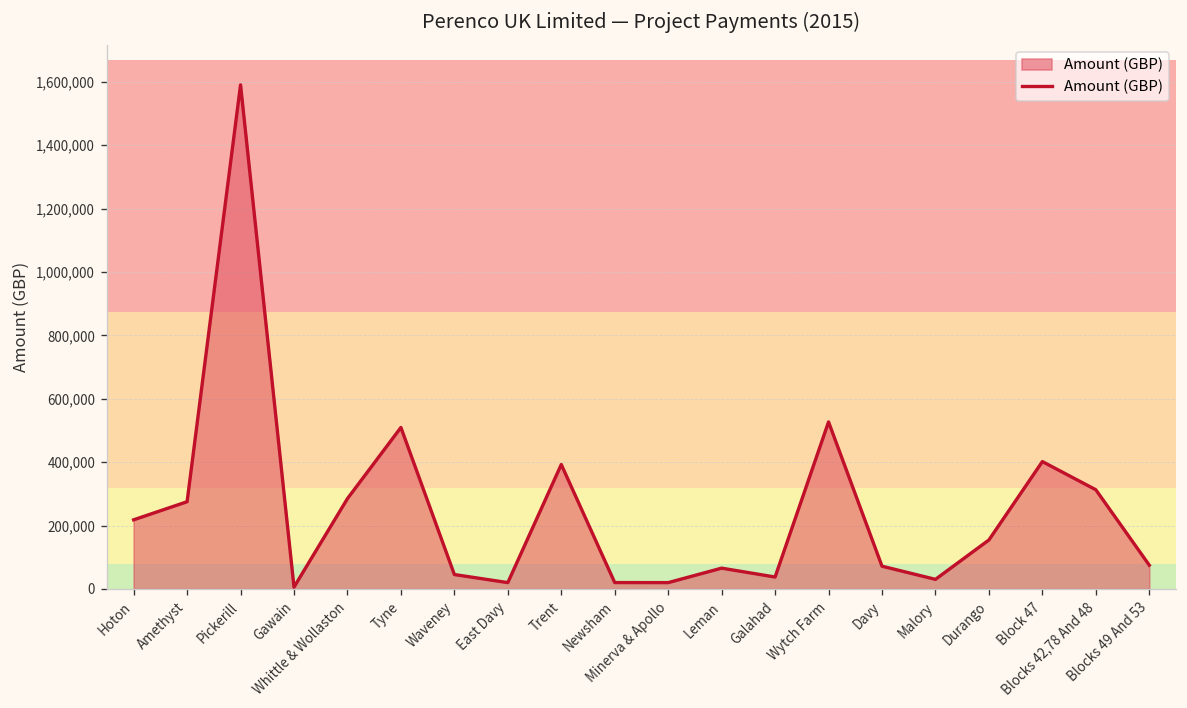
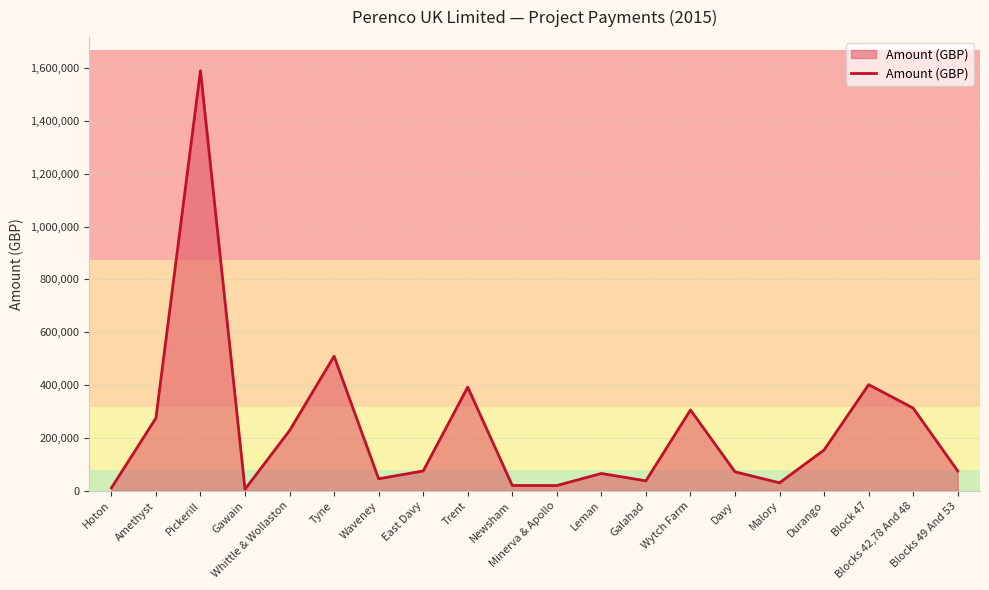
  {
-   "Hoton": "220,000",
+   "Hoton": "10,000",
    "Amethyst": "280,000",
    "Pickerill": "1,590,000",
    "Gawain": "10,000",
-   "Whittle & Wollaston": "280,000",
+   "Whittle & Wollaston": "230,000",
    "Tyne": "510,000",
    "Waveney": "50,000",
-   "East Davy": "20,000",
+   "East Davy": "80,000",
    "Trent": "390,000",
    "Newsham": "20,000",
    "Minerva & Apollo": "20,000",
    "Leman": "70,000",
    "Galahad": "40,000",
-   "Wytch Farm": "530,000",
+   "Wytch Farm": "310,000",
    "Davy": "70,000",
    "Malory": "30,000",
    "Durango": "150,000",
    "Block 47": "400,000",
    "Blocks 42,78 And 48": "310,000",
    "Blocks 49 And 53": "70,000"
  }
